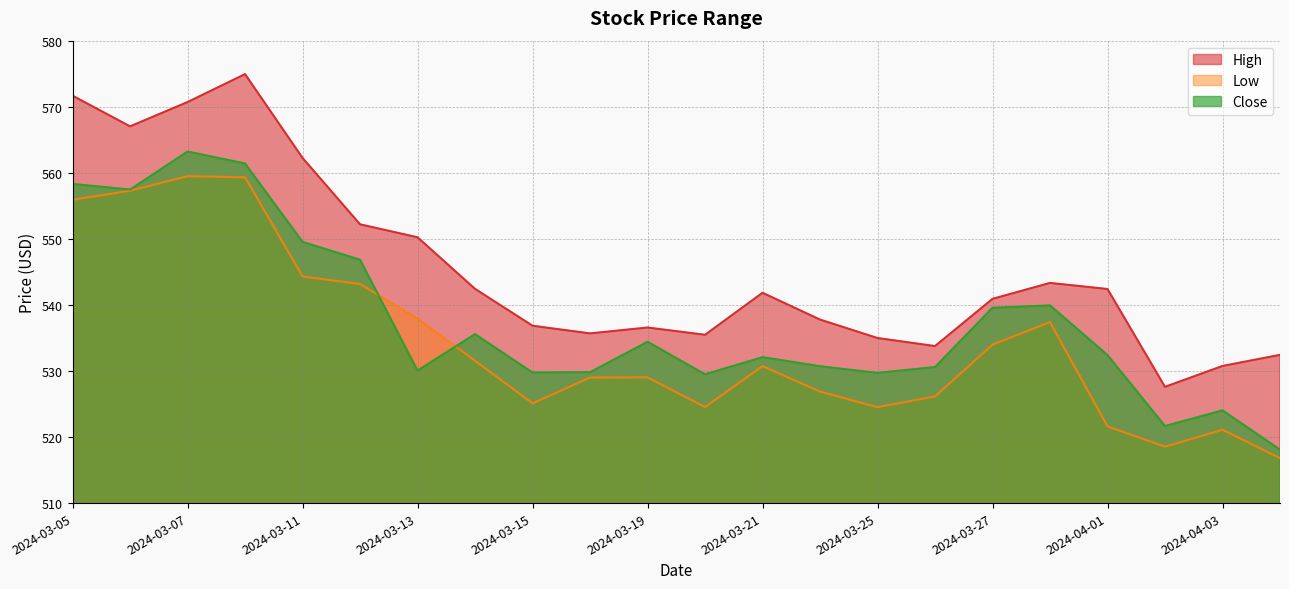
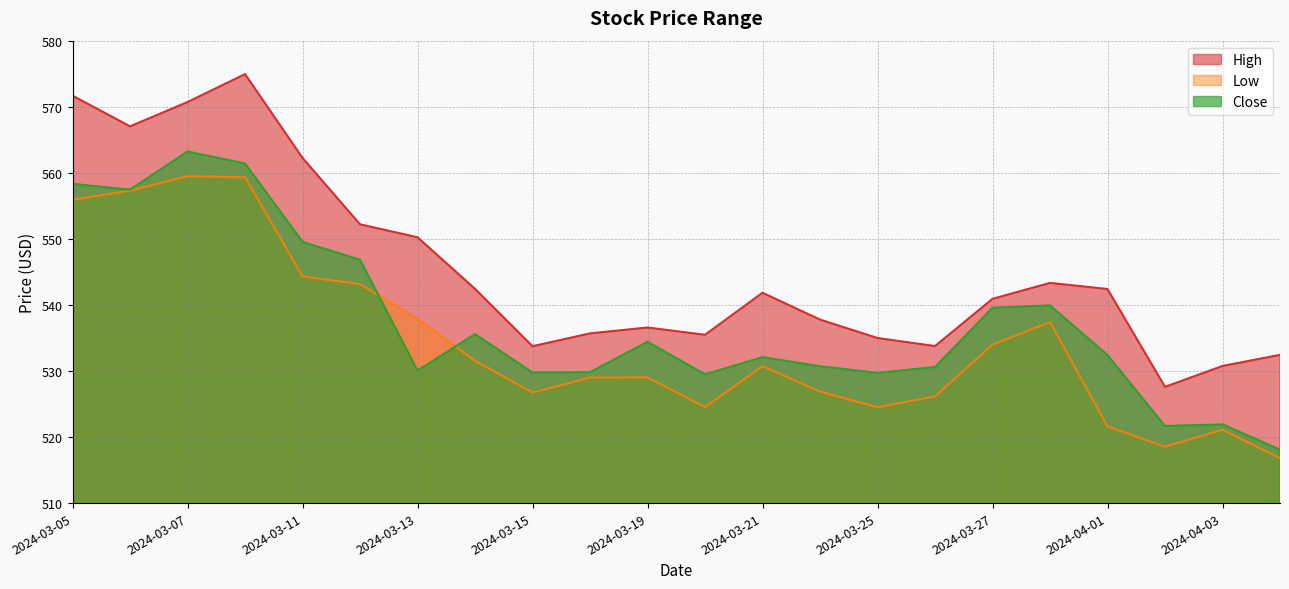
  {
    "High": {
      "2024-03-05": 572,
      "2024-03-07": 571,
      "2024-03-11": 562,
      "2024-03-13": 550,
-     "2024-03-15": 537,
+     "2024-03-15": 534,
      "2024-03-19": 537,
      "2024-03-21": 542,
      "2024-03-25": 535,
      "2024-03-27": 541,
      "2024-04-01": 542,
      "2024-04-03": 531
    },
    "Low": {
      "2024-03-05": 556,
      "2024-03-07": 559,
      "2024-03-11": 544,
      "2024-03-13": 538,
-     "2024-03-15": 525,
+     "2024-03-15": 527,
      "2024-03-19": 529,
      "2024-03-21": 531,
      "2024-03-25": 525,
      "2024-03-27": 534,
      "2024-04-01": 522,
      "2024-04-03": 521
    },
    "Close": {
      "2024-03-05": 558,
      "2024-03-07": 563,
      "2024-03-11": 550,
      "2024-03-13": 530,
      "2024-03-15": 530,
      "2024-03-19": 534,
      "2024-03-21": 532,
      "2024-03-25": 530,
      "2024-03-27": 540,
      "2024-04-01": 532,
-     "2024-04-03": 524
+     "2024-04-03": 522
    }
  }
